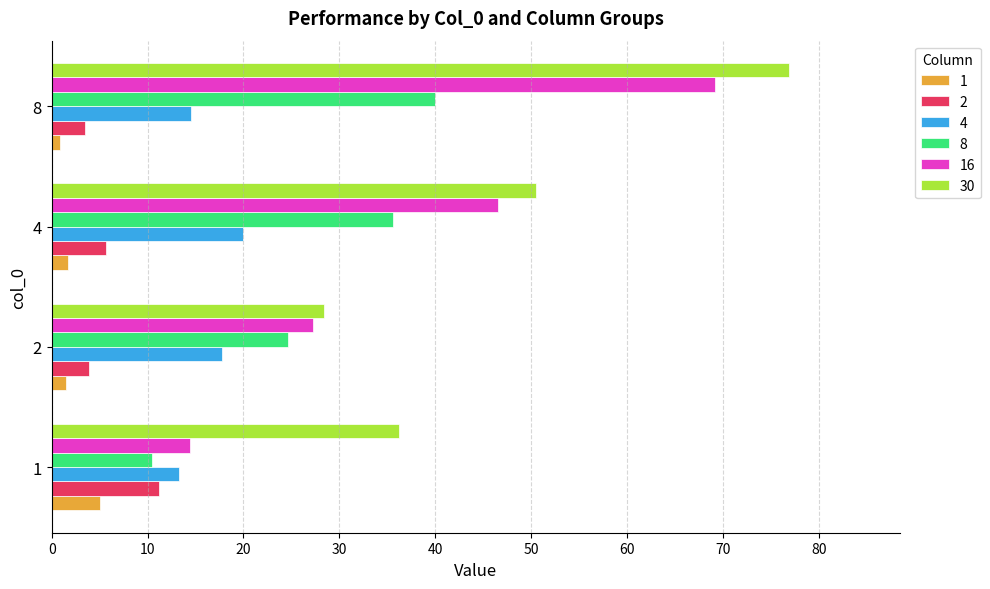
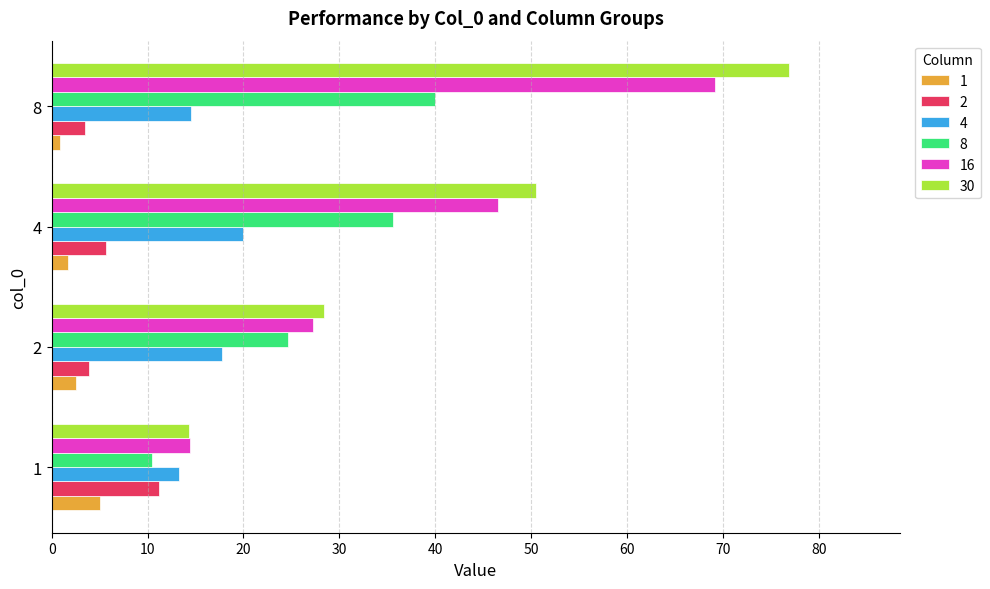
  {
    "1": {
      "8": 1,
      "4": 2,
-     "2": 2,
+     "2": 3,
      "1": 5
    },
    "2": {
      "8": 3,
      "4": 6,
      "2": 4,
      "1": 11
    },
    "4": {
      "8": 15,
      "4": 20,
      "2": 18,
      "1": 13
    },
    "8": {
      "8": 40,
      "4": 36,
      "2": 25,
      "1": 10
    },
    "16": {
      "8": 69,
      "4": 47,
      "2": 27,
      "1": 14
    },
    "30": {
      "8": 77,
      "4": 51,
      "2": 28,
-     "1": 36
+     "1": 14
    }
  }
